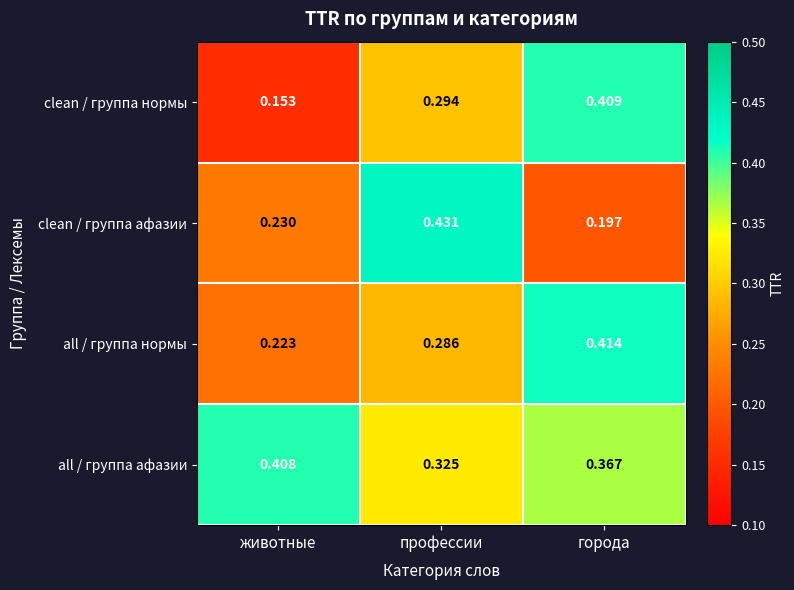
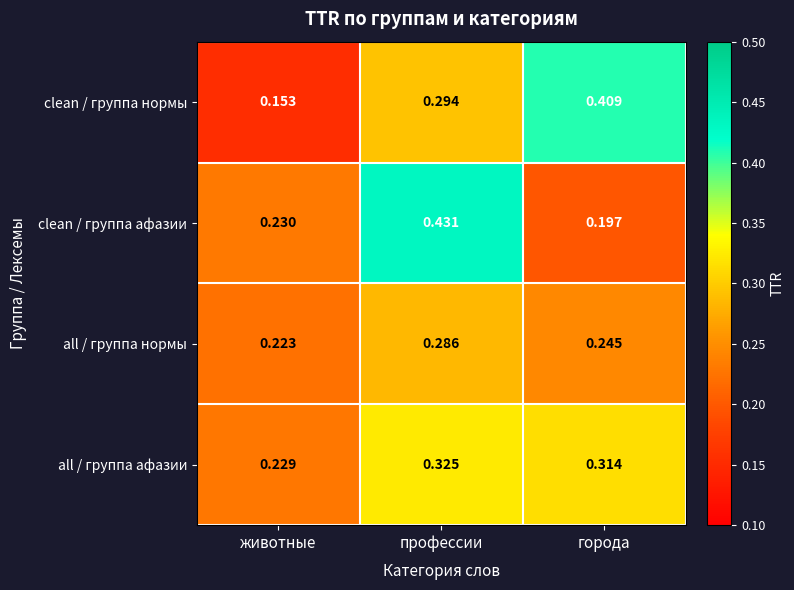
  {
    "clean / группа нормы": {
      "животные": 0.153,
      "профессии": 0.294,
      "города": 0.409
    },
    "clean / группа афазии": {
      "животные": 0.230,
      "профессии": 0.431,
      "города": 0.197
    },
    "all / группа нормы": {
      "животные": 0.223,
      "профессии": 0.286,
-     "города": 0.414
+     "города": 0.245
    },
    "all / группа афазии": {
-     "животные": 0.408,
+     "животные": 0.229,
      "профессии": 0.325,
-     "города": 0.367
+     "города": 0.314
    }
  }
